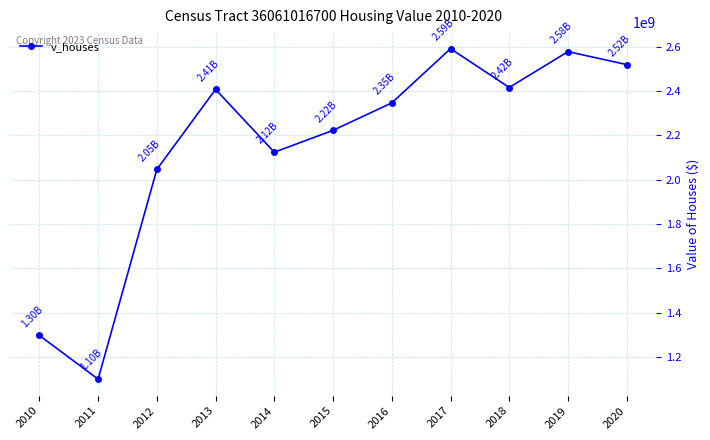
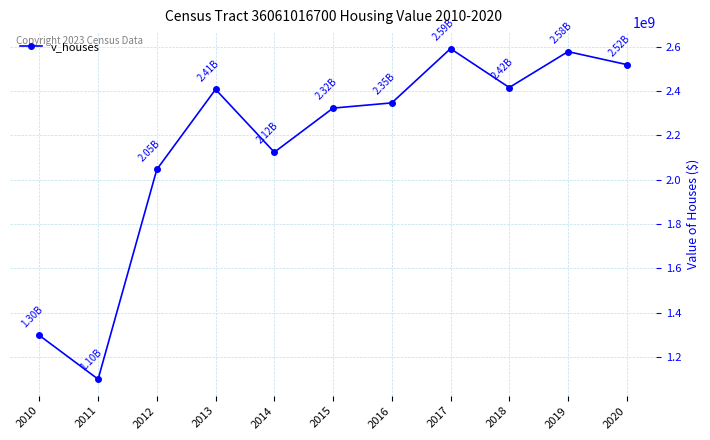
  {
    "2010": "1.30B",
    "2011": "1.10B",
    "2012": "2.05B",
    "2013": "2.41B",
    "2014": "2.12B",
-   "2015": "2.22B",
+   "2015": "2.32B",
    "2016": "2.35B",
    "2017": "2.59B",
    "2018": "2.42B",
    "2019": "2.58B",
    "2020": "2.52B"
  }
